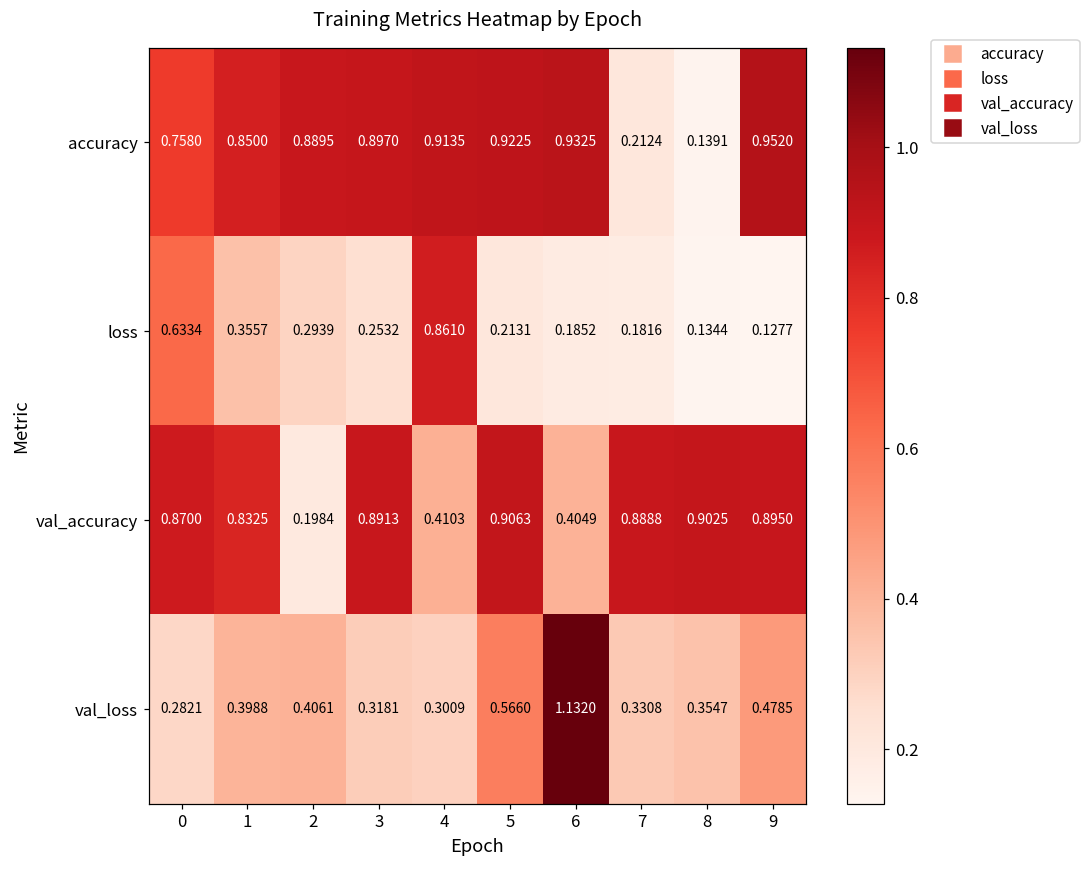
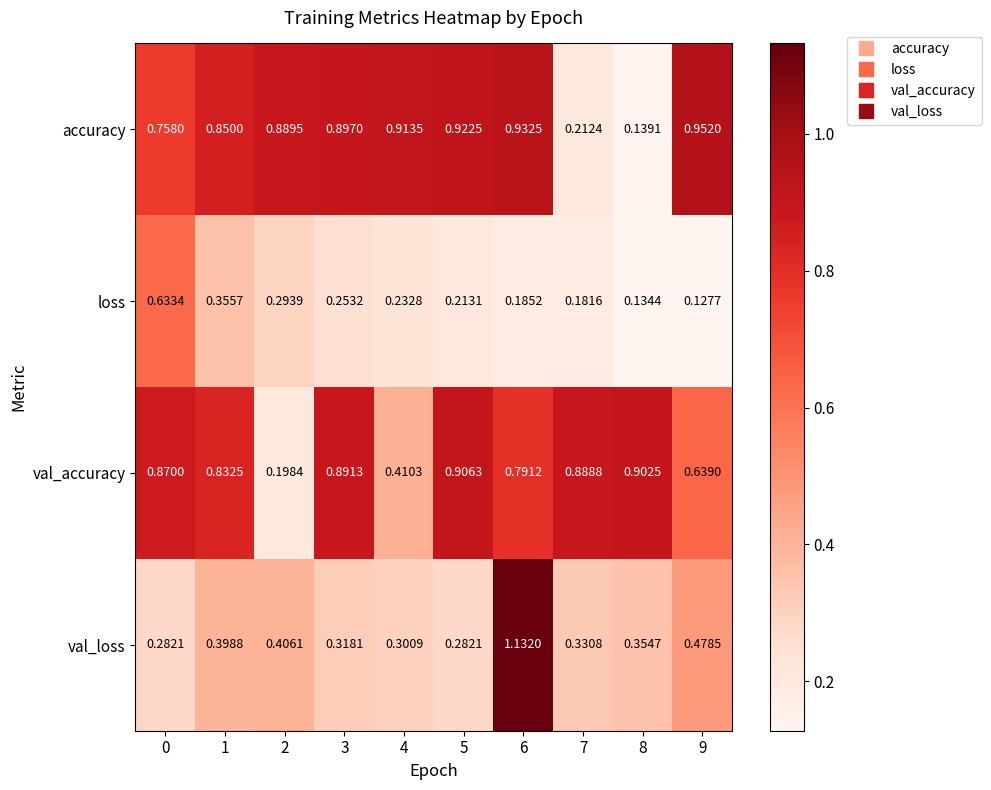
  {
    "accuracy": {
      "0": 0.7580,
      "1": 0.8500,
      "2": 0.8895,
      "3": 0.8970,
      "4": 0.9135,
      "5": 0.9225,
      "6": 0.9325,
      "7": 0.2124,
      "8": 0.1391,
      "9": 0.9520
    },
    "loss": {
      "0": 0.6334,
      "1": 0.3557,
      "2": 0.2939,
      "3": 0.2532,
-     "4": 0.8610,
+     "4": 0.2328,
      "5": 0.2131,
      "6": 0.1852,
      "7": 0.1816,
      "8": 0.1344,
      "9": 0.1277
    },
    "val_accuracy": {
      "0": 0.8700,
      "1": 0.8325,
      "2": 0.1984,
      "3": 0.8913,
      "4": 0.4103,
      "5": 0.9063,
-     "6": 0.4049,
+     "6": 0.7912,
      "7": 0.8888,
      "8": 0.9025,
-     "9": 0.8950
+     "9": 0.6390
    },
    "val_loss": {
      "0": 0.2821,
      "1": 0.3988,
      "2": 0.4061,
      "3": 0.3181,
      "4": 0.3009,
-     "5": 0.5660,
+     "5": 0.2821,
      "6": 1.1320,
      "7": 0.3308,
      "8": 0.3547,
      "9": 0.4785
    }
  }
